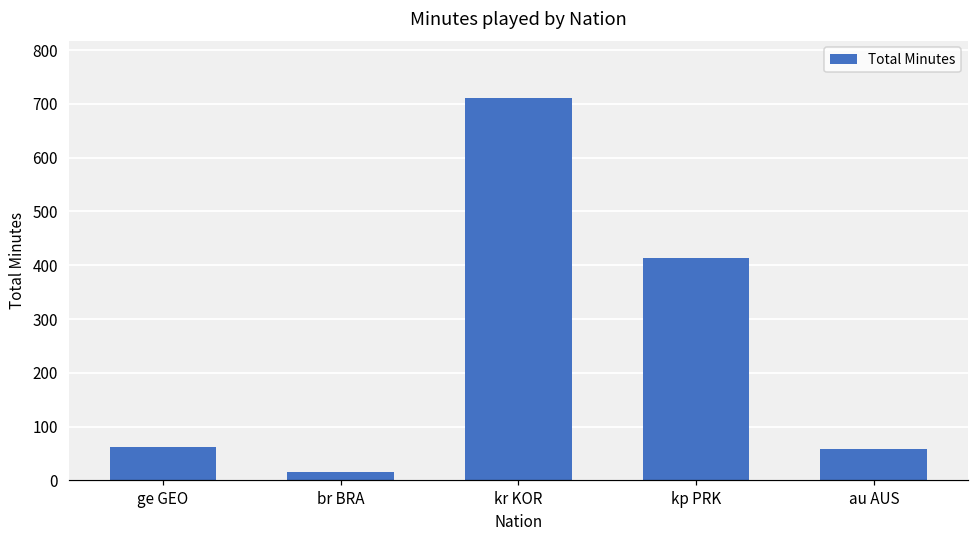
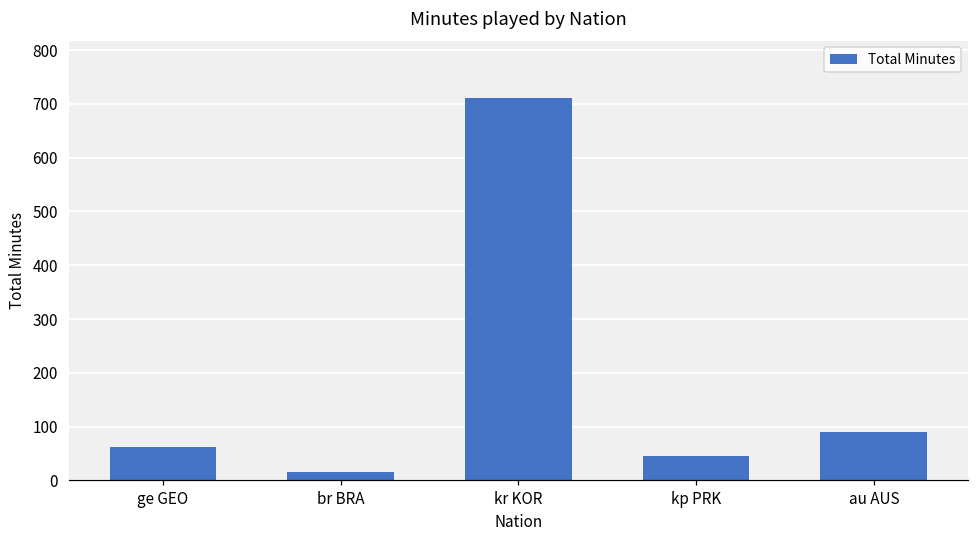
  {
    "ge GEO": 60,
    "br BRA": 20,
    "kr KOR": 710,
-   "kp PRK": 410,
-   "au AUS": 60
+   "kp PRK": 50,
+   "au AUS": 90
  }
